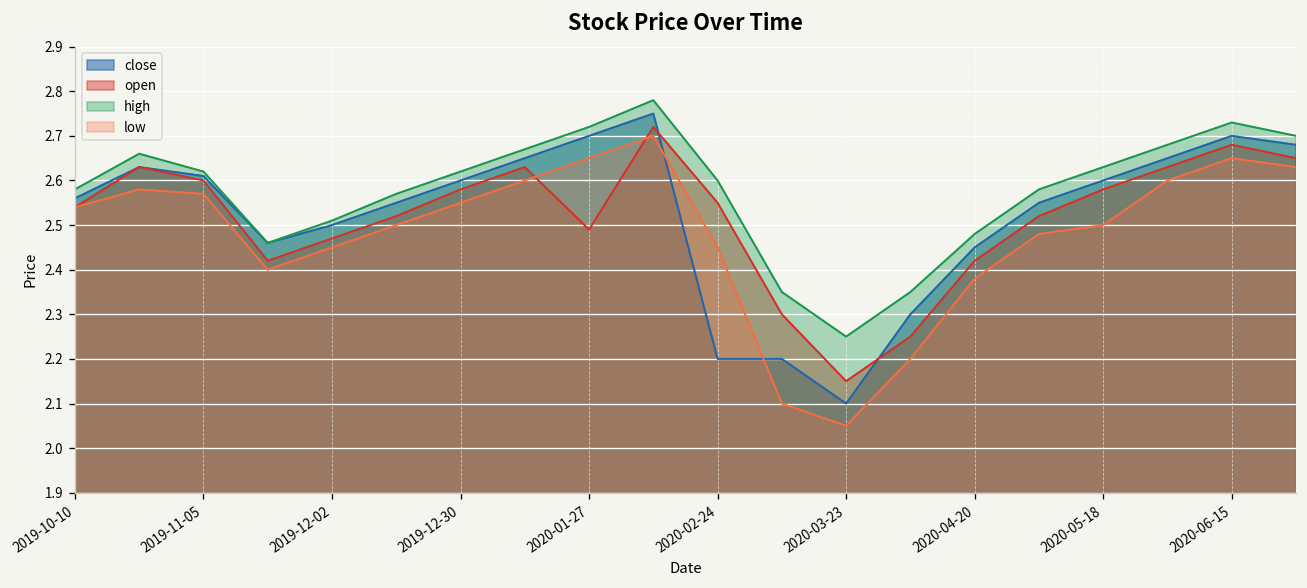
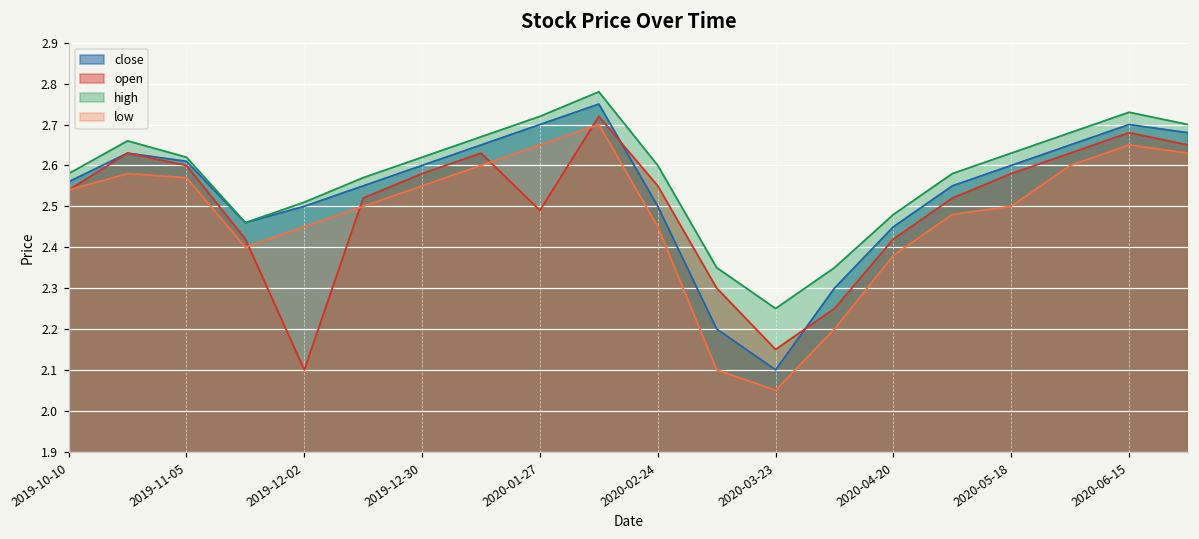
  {
    "close": {
      "2019-10-10": 2.56,
      "2019-11-05": 2.61,
      "2019-12-02": 2.5,
      "2019-12-30": 2.6,
      "2020-01-27": 2.7,
-     "2020-02-24": 2.2,
+     "2020-02-24": 2.5,
      "2020-03-23": 2.1,
      "2020-04-20": 2.45,
      "2020-05-18": 2.6,
      "2020-06-15": 2.7
    },
    "open": {
      "2019-11-05": 2.60,
-     "2019-12-02": 2.47,
+     "2019-12-02": 2.10,
      "2019-12-30": 2.58,
      "2020-01-27": 2.49,
      "2020-02-24": 2.55,
      "2020-03-23": 2.15,
      "2020-04-20": 2.42,
      "2020-05-18": 2.58,
      "2020-06-15": 2.68
    },
    "high": {
      "2019-10-10": 2.58,
      "2019-11-05": 2.62,
      "2019-12-02": 2.51,
      "2019-12-30": 2.62,
      "2020-01-27": 2.72,
      "2020-02-24": 2.60,
      "2020-03-23": 2.25,
      "2020-04-20": 2.48,
      "2020-05-18": 2.63,
      "2020-06-15": 2.73
    },
    "low": {
      "2019-11-05": 2.57,
      "2019-12-02": 2.45,
      "2019-12-30": 2.55,
      "2020-01-27": 2.65,
      "2020-02-24": 2.45,
      "2020-03-23": 2.05,
      "2020-04-20": 2.38,
      "2020-05-18": 2.50,
      "2020-06-15": 2.65
    }
  }
